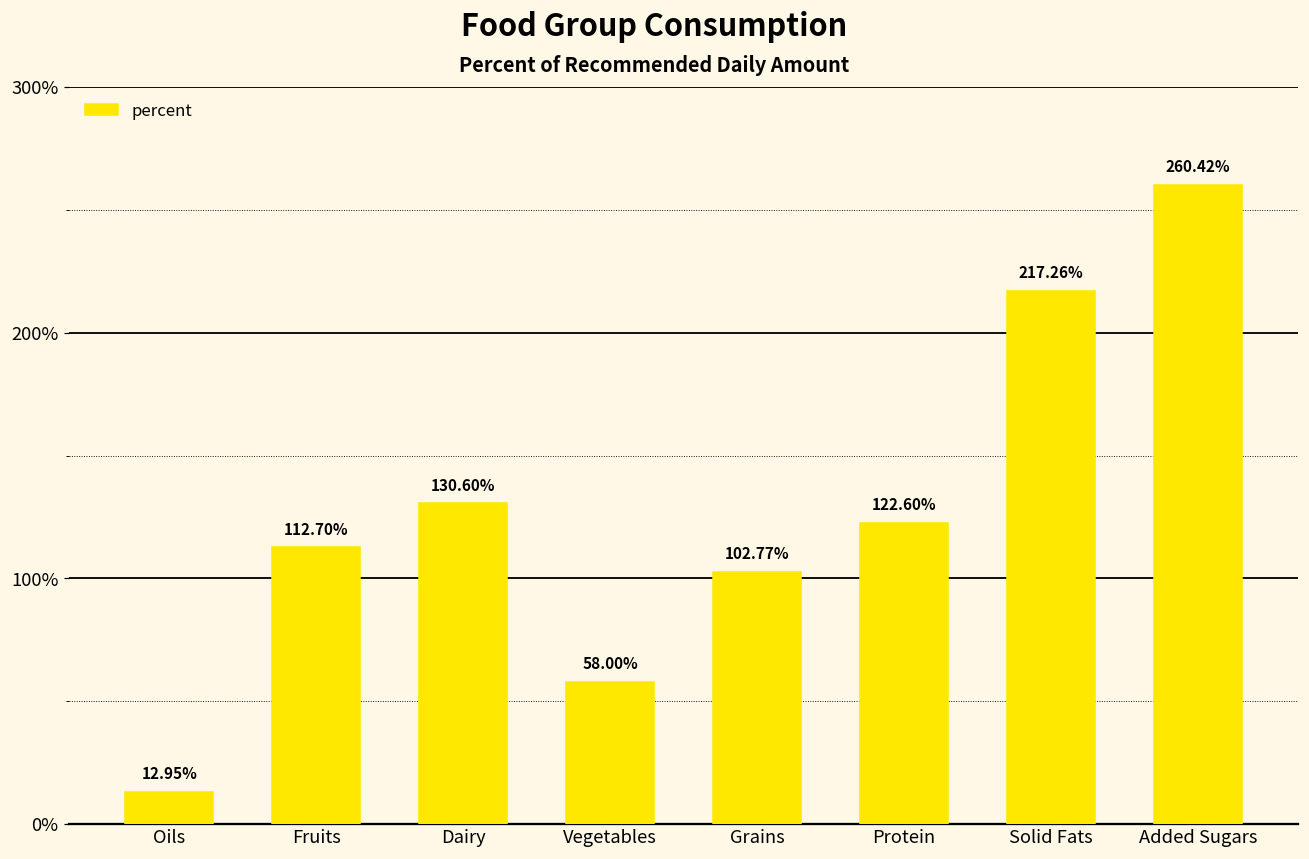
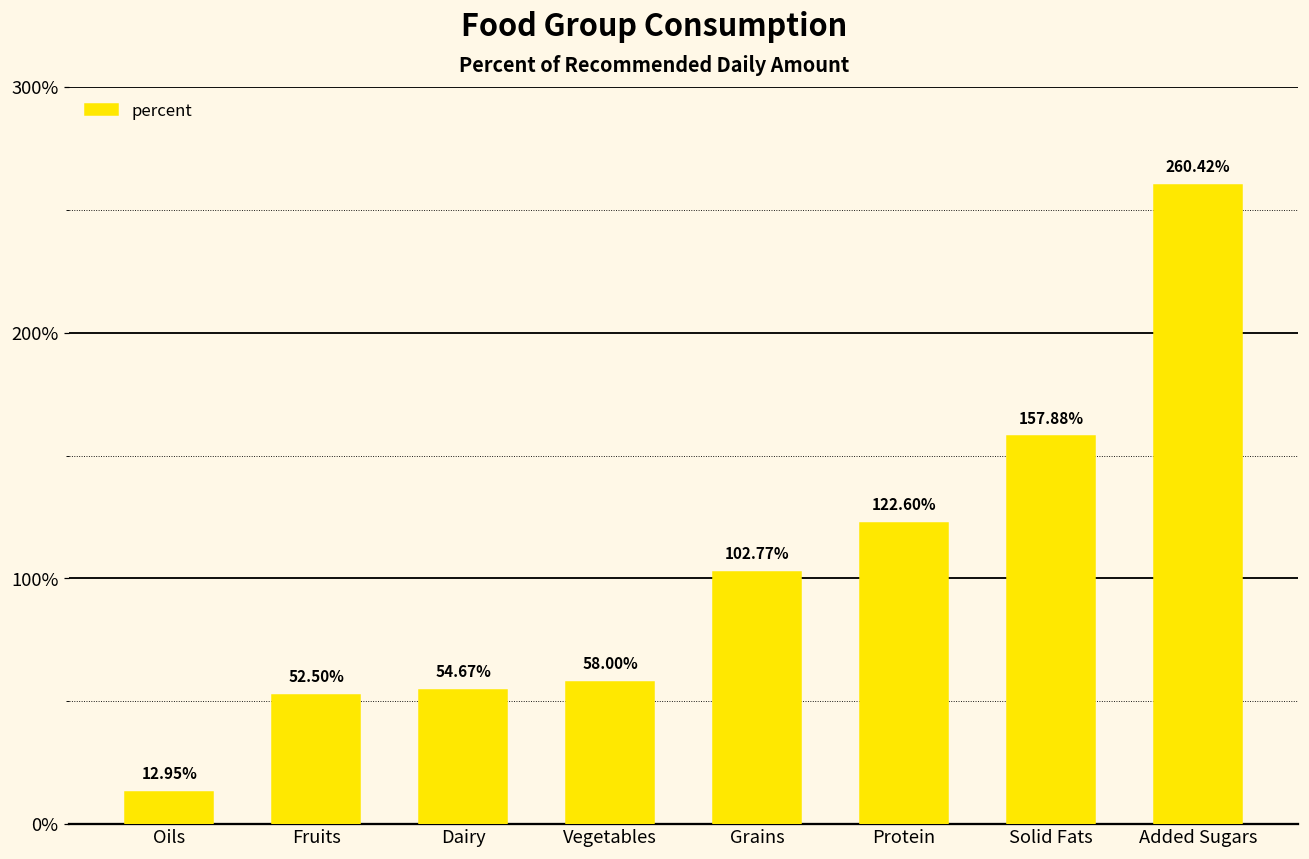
  {
    "Oils": "12.95%",
-   "Fruits": "112.70%",
-   "Dairy": "130.60%",
+   "Fruits": "52.50%",
+   "Dairy": "54.67%",
    "Vegetables": "58.00%",
    "Grains": "102.77%",
    "Protein": "122.60%",
-   "Solid Fats": "217.26%",
+   "Solid Fats": "157.88%",
    "Added Sugars": "260.42%"
  }
